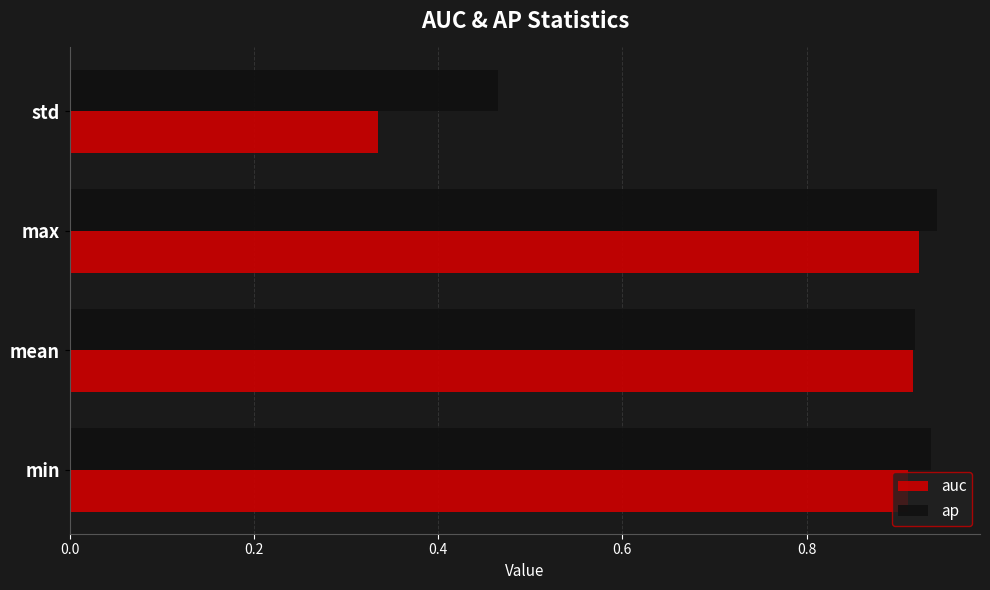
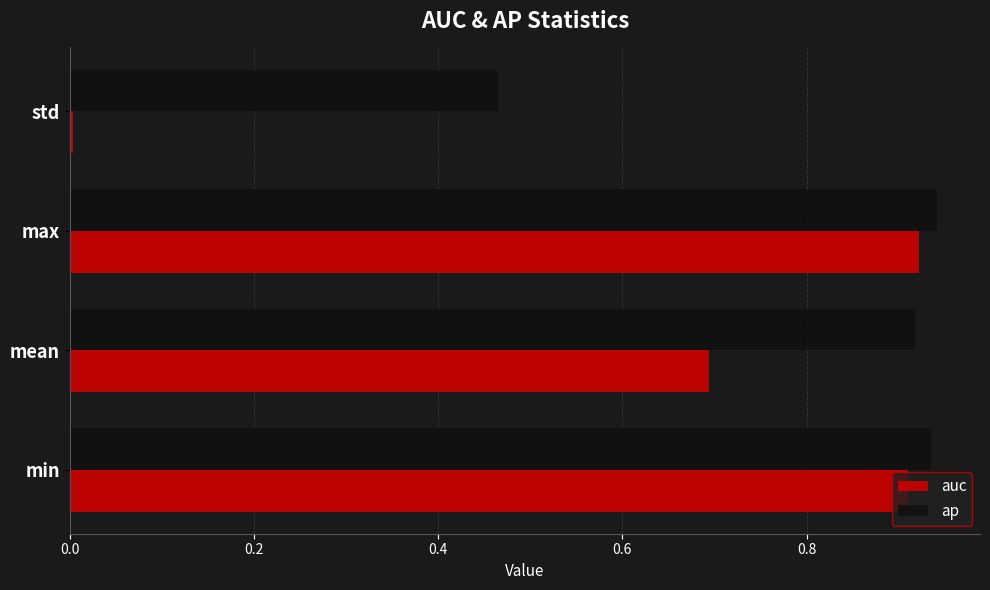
  {
    "auc": {
-     "std": 0.33,
+     "std": 0.00,
      "max": 0.92,
-     "mean": 0.92
+     "mean": 0.69
    },
    "ap": {
      "std": 0.47,
      "max": 0.94,
      "mean": 0.92,
      "min": 0.93
    }
  }
